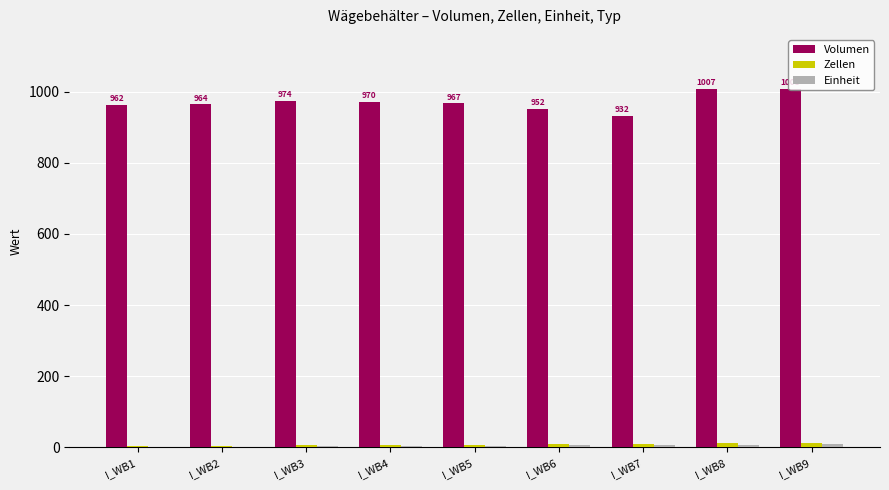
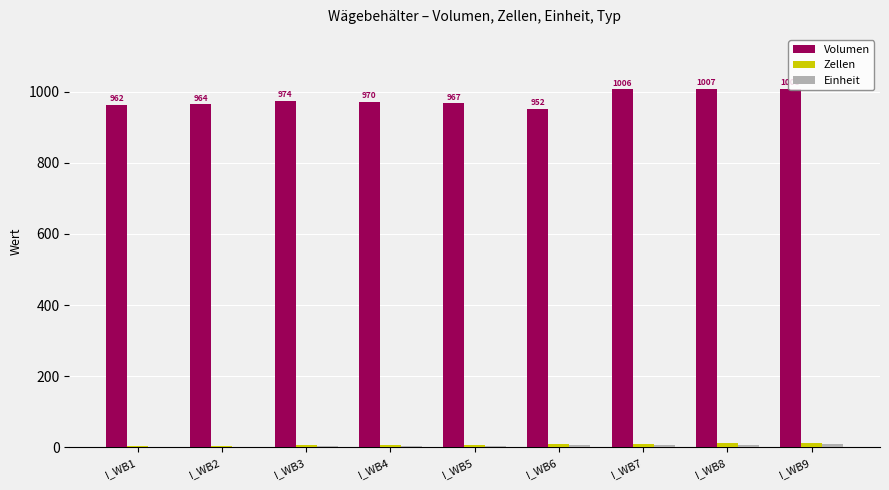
  {
    "Volumen": {
      "I_WB1": 962,
      "I_WB2": 964,
      "I_WB3": 974,
      "I_WB4": 970,
      "I_WB5": 967,
      "I_WB6": 952,
-     "I_WB7": 932,
+     "I_WB7": 1006,
      "I_WB8": 1007
    },
    "Zellen": {
      "I_WB5": 10,
      "I_WB6": 10,
      "I_WB7": 10,
      "I_WB8": 10,
      "I_WB9": 10
    },
    "Einheit": {
      "I_WB8": 10,
      "I_WB9": 10
    }
  }
